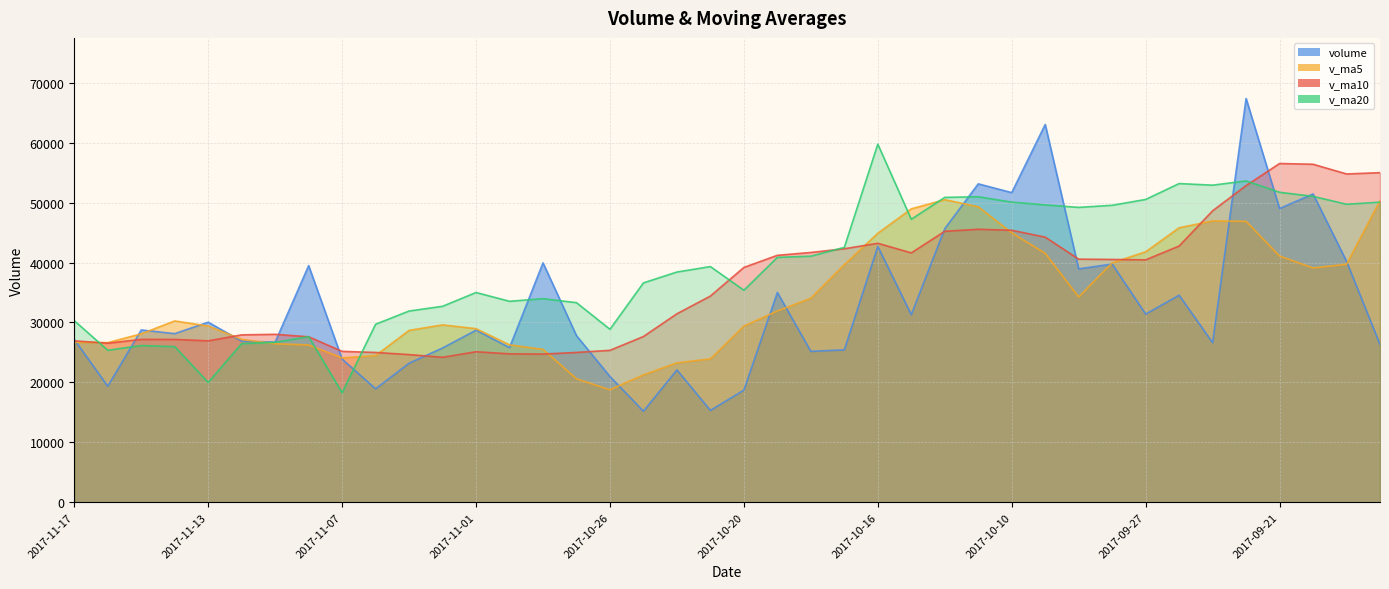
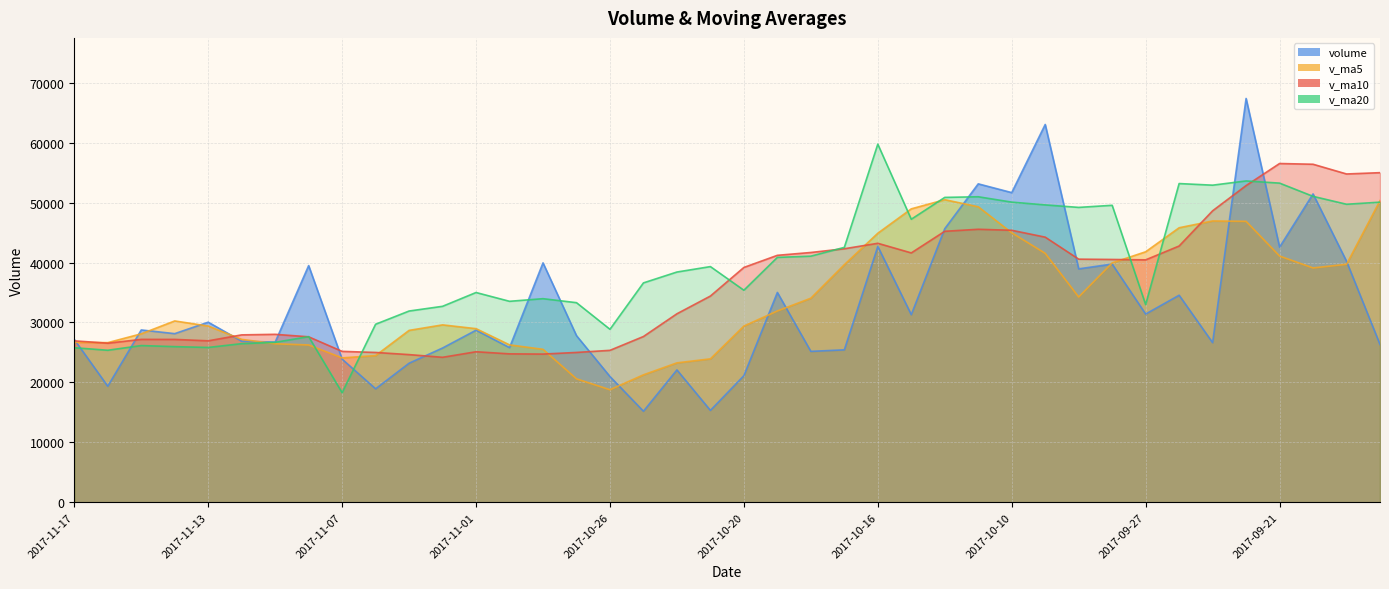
  {
    "volume": {
      "2017-11-13": 30000,
      "2017-10-26": 21000,
-     "2017-10-20": 19000,
+     "2017-10-20": 21000,
      "2017-10-16": 43000,
      "2017-10-10": 52000,
      "2017-09-27": 31000,
-     "2017-09-21": 49000
+     "2017-09-21": 43000
    },
    "v_ma20": {
-     "2017-11-17": 30000,
-     "2017-11-13": 20000,
+     "2017-11-17": 26000,
+     "2017-11-13": 26000,
      "2017-11-07": 18000,
      "2017-11-01": 35000,
      "2017-10-26": 29000,
      "2017-10-20": 35000,
      "2017-10-16": 60000,
      "2017-10-10": 50000,
-     "2017-09-27": 51000,
-     "2017-09-21": 52000
+     "2017-09-27": 33000,
+     "2017-09-21": 53000
    }
  }
